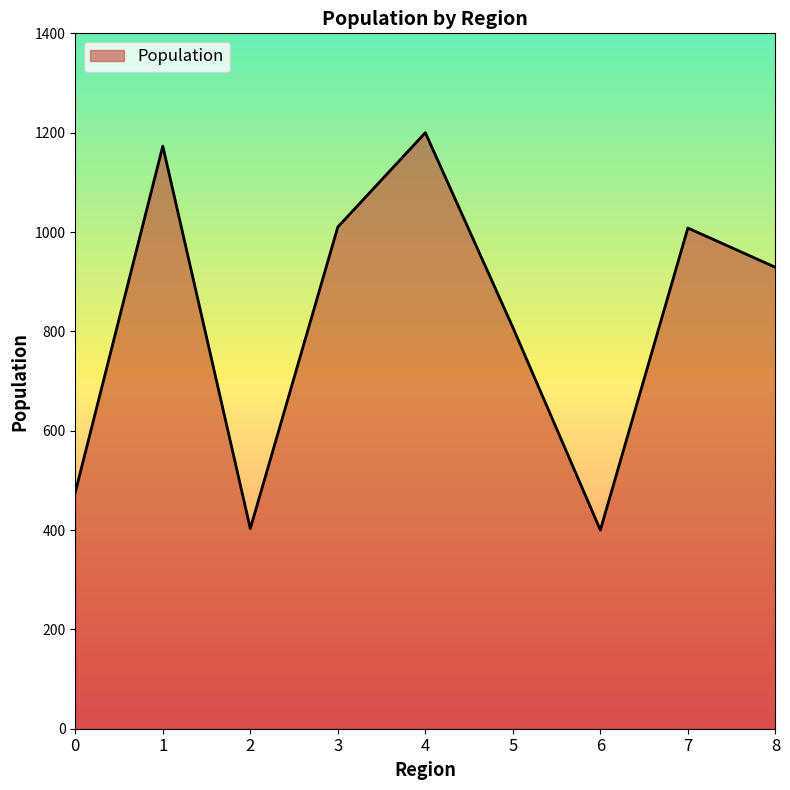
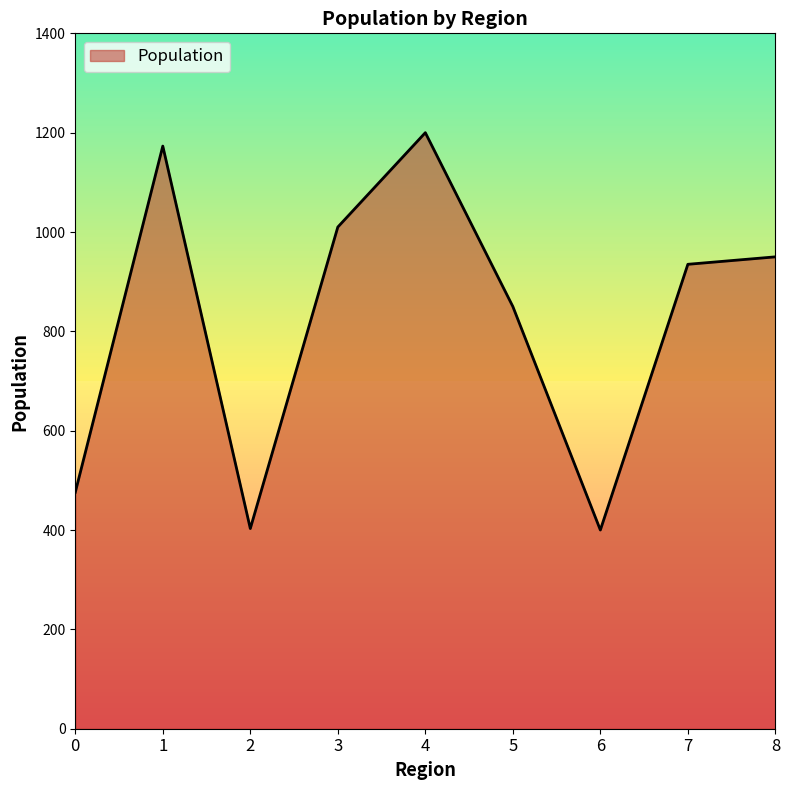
  {
    "0": 480,
    "1": 1170,
    "2": 400,
    "3": 1010,
    "4": 1200,
-   "5": 810,
+   "5": 850,
    "6": 400,
-   "7": 1010,
-   "8": 930
+   "7": 940,
+   "8": 950
  }
